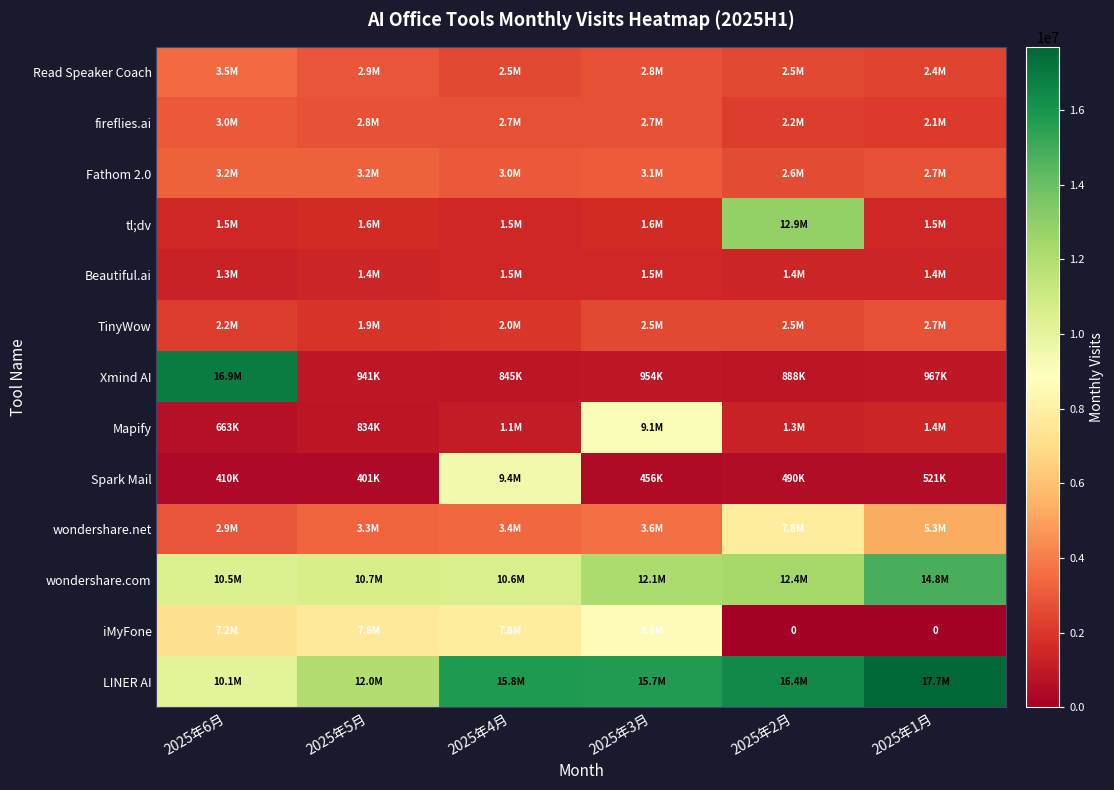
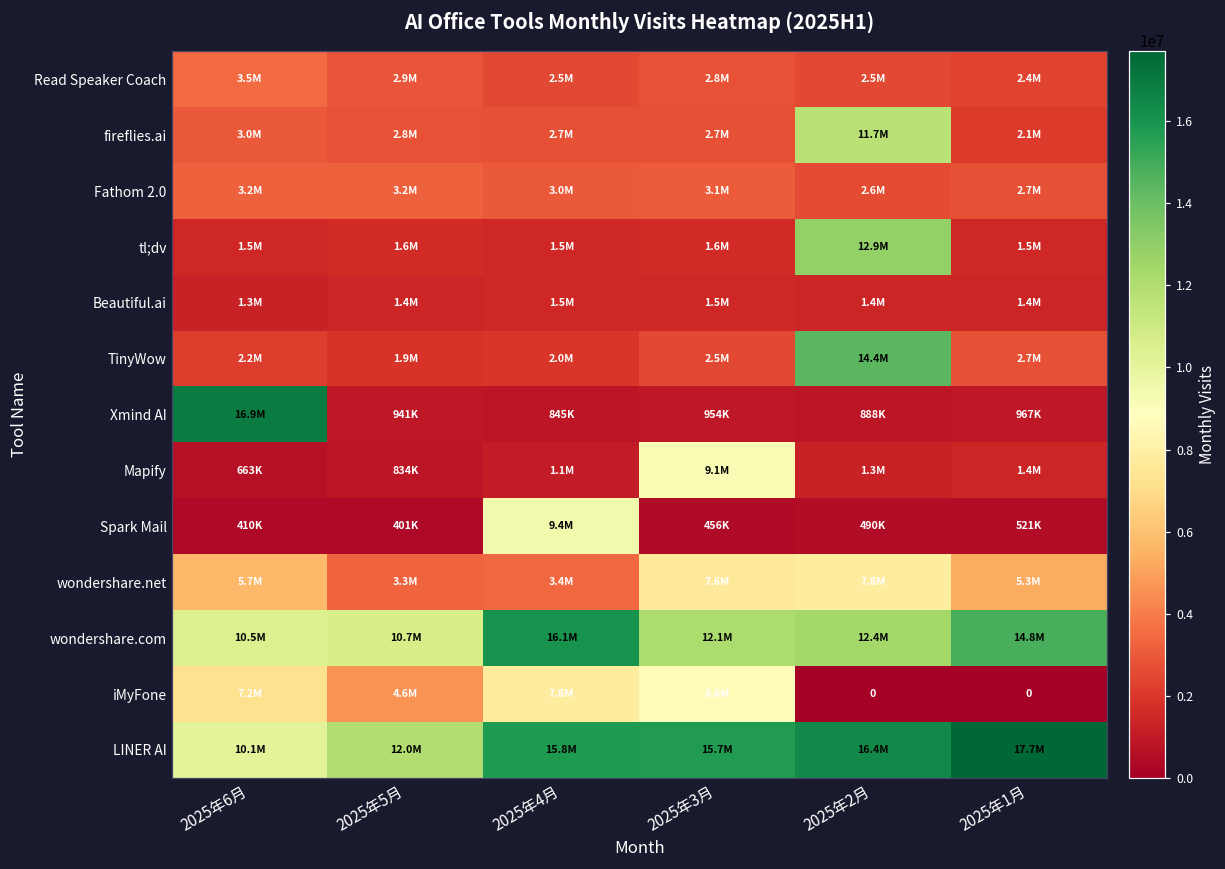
  {
    "Read Speaker Coach": {
      "2025年6月": "3.5M",
      "2025年5月": "2.9M",
      "2025年4月": "2.5M",
      "2025年3月": "2.8M",
      "2025年2月": "2.5M",
      "2025年1月": "2.4M"
    },
    "fireflies.ai": {
      "2025年6月": "3.0M",
      "2025年5月": "2.8M",
      "2025年4月": "2.7M",
      "2025年3月": "2.7M",
-     "2025年2月": "2.2M",
+     "2025年2月": "11.7M",
      "2025年1月": "2.1M"
    },
    "Fathom 2.0": {
      "2025年6月": "3.2M",
      "2025年5月": "3.2M",
      "2025年4月": "3.0M",
      "2025年3月": "3.1M",
      "2025年2月": "2.6M",
      "2025年1月": "2.7M"
    },
    "tl;dv": {
      "2025年6月": "1.5M",
      "2025年5月": "1.6M",
      "2025年4月": "1.5M",
      "2025年3月": "1.6M",
      "2025年2月": "12.9M",
      "2025年1月": "1.5M"
    },
    "Beautiful.ai": {
      "2025年6月": "1.3M",
      "2025年5月": "1.4M",
      "2025年4月": "1.5M",
      "2025年3月": "1.5M",
      "2025年2月": "1.4M",
      "2025年1月": "1.4M"
    },
    "TinyWow": {
      "2025年6月": "2.2M",
      "2025年5月": "1.9M",
      "2025年4月": "2.0M",
      "2025年3月": "2.5M",
-     "2025年2月": "2.5M",
+     "2025年2月": "14.4M",
      "2025年1月": "2.7M"
    },
    "Xmind AI": {
      "2025年6月": "16.9M",
      "2025年5月": "941K",
      "2025年4月": "845K",
      "2025年3月": "954K",
      "2025年2月": "888K",
      "2025年1月": "967K"
    },
    "Mapify": {
      "2025年6月": "663K",
      "2025年5月": "834K",
      "2025年4月": "1.1M",
      "2025年3月": "9.1M",
      "2025年2月": "1.3M",
      "2025年1月": "1.4M"
    },
    "Spark Mail": {
      "2025年6月": "410K",
      "2025年5月": "401K",
      "2025年4月": "9.4M",
      "2025年3月": "456K",
      "2025年2月": "490K",
      "2025年1月": "521K"
    },
    "wondershare.net": {
-     "2025年6月": "2.9M",
+     "2025年6月": "5.7M",
      "2025年5月": "3.3M",
      "2025年4月": "3.4M",
-     "2025年3月": "3.6M",
+     "2025年3月": "7.6M",
      "2025年2月": "7.8M",
      "2025年1月": "5.3M"
    },
    "wondershare.com": {
      "2025年6月": "10.5M",
      "2025年5月": "10.7M",
-     "2025年4月": "10.6M",
+     "2025年4月": "16.1M",
      "2025年3月": "12.1M",
      "2025年2月": "12.4M",
      "2025年1月": "14.8M"
    },
    "iMyFone": {
      "2025年6月": "7.2M",
-     "2025年5月": "7.6M",
+     "2025年5月": "4.6M",
      "2025年4月": "7.8M",
      "2025年3月": "8.6M",
      "2025年2月": "0",
      "2025年1月": "0"
    },
    "LINER AI": {
      "2025年6月": "10.1M",
      "2025年5月": "12.0M",
      "2025年4月": "15.8M",
      "2025年3月": "15.7M",
      "2025年2月": "16.4M",
      "2025年1月": "17.7M"
    }
  }
